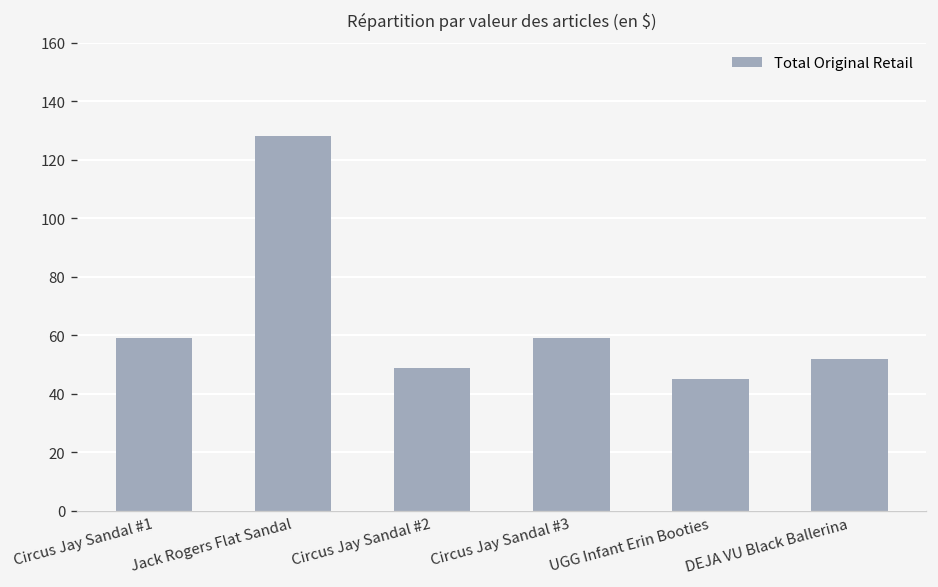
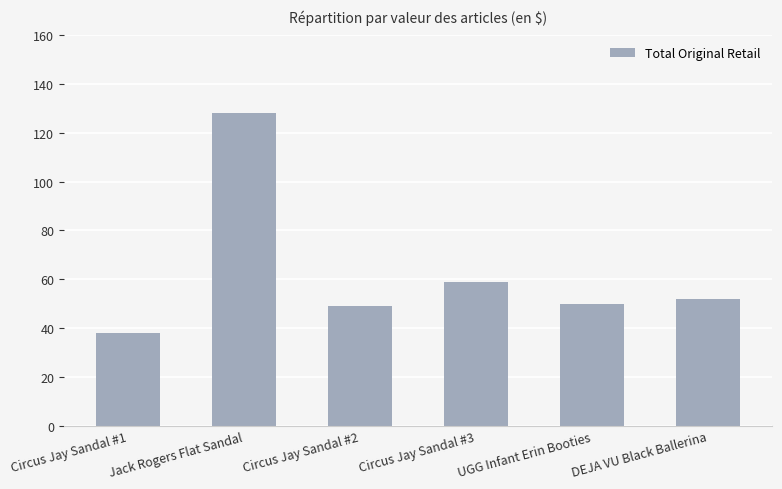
  {
-   "Circus Jay Sandal #1": 59,
+   "Circus Jay Sandal #1": 38,
    "Jack Rogers Flat Sandal": 128,
    "Circus Jay Sandal #2": 49,
    "Circus Jay Sandal #3": 59,
-   "UGG Infant Erin Booties": 45,
+   "UGG Infant Erin Booties": 50,
    "DEJA VU Black Ballerina": 52
  }
